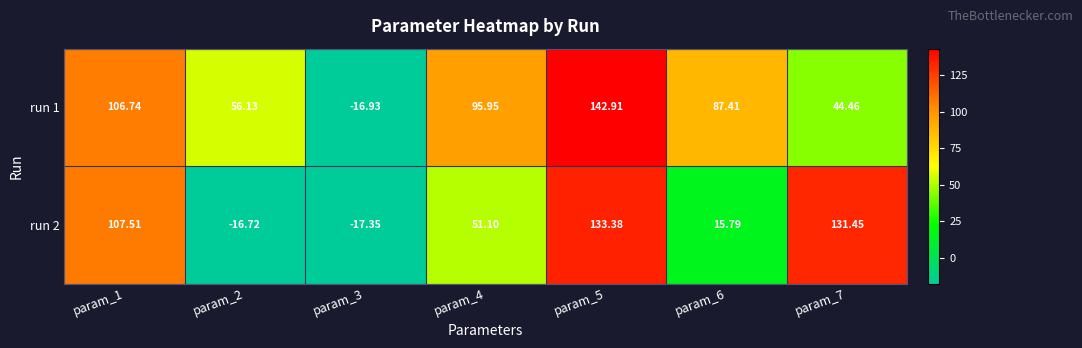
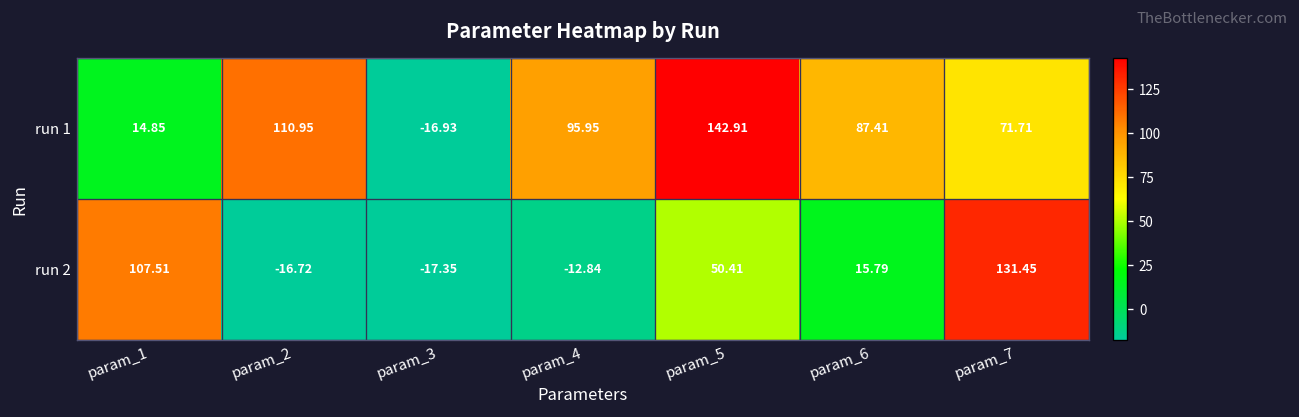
  {
    "run 1": {
-     "param_1": 106.74,
-     "param_2": 56.13,
+     "param_1": 14.85,
+     "param_2": 110.95,
      "param_3": -16.93,
      "param_4": 95.95,
      "param_5": 142.91,
      "param_6": 87.41,
-     "param_7": 44.46
+     "param_7": 71.71
    },
    "run 2": {
      "param_1": 107.51,
      "param_2": -16.72,
      "param_3": -17.35,
-     "param_4": 51.10,
-     "param_5": 133.38,
+     "param_4": -12.84,
+     "param_5": 50.41,
      "param_6": 15.79,
      "param_7": 131.45
    }
  }
